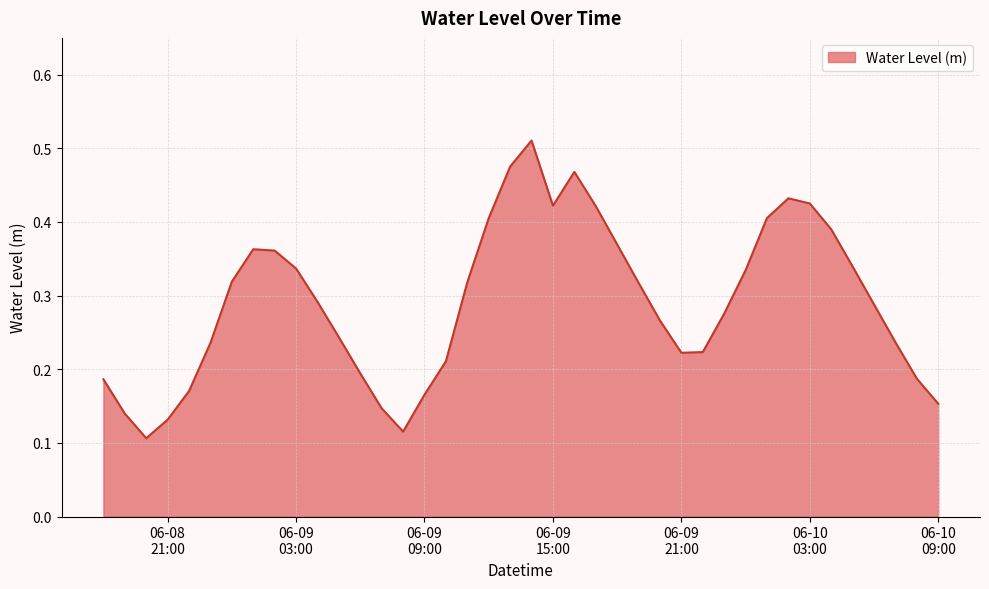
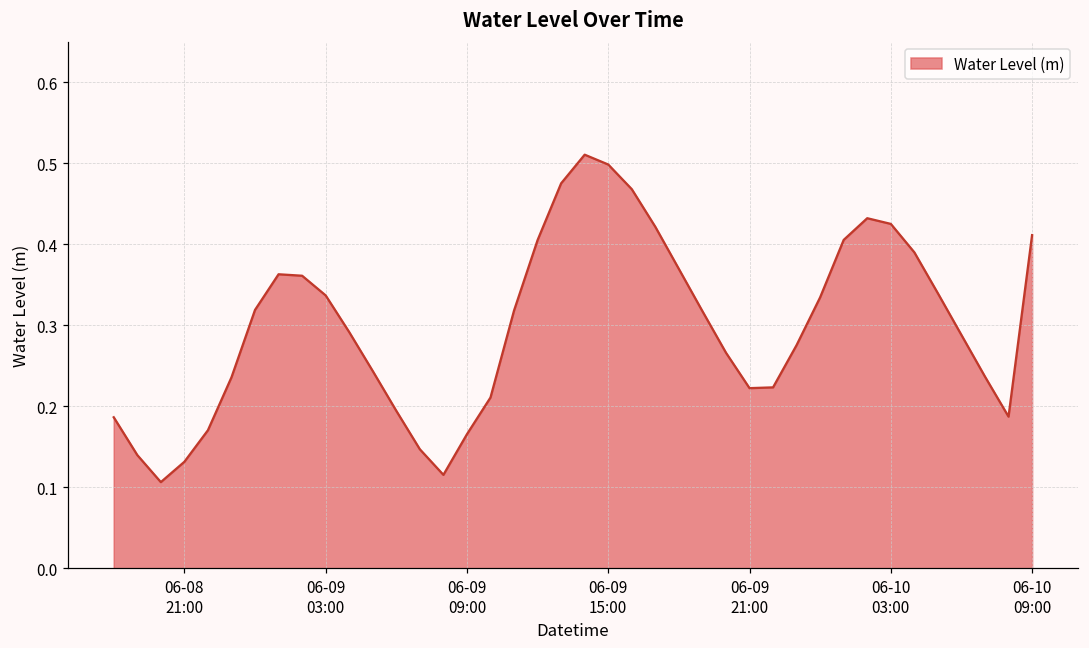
  {
    "06-08 21:00": 0.13,
    "06-09 03:00": 0.34,
    "06-09 09:00": 0.17,
-   "06-09 15:00": 0.42,
+   "06-09 15:00": 0.50,
    "06-09 21:00": 0.22,
    "06-10 03:00": 0.43,
-   "06-10 09:00": 0.15
+   "06-10 09:00": 0.41
  }
